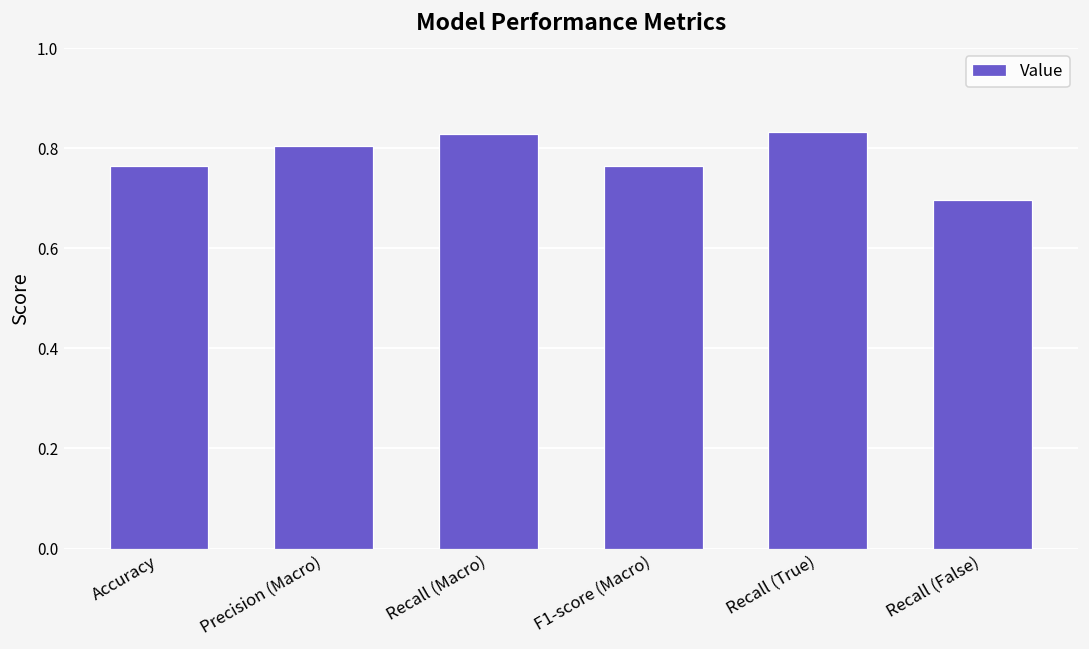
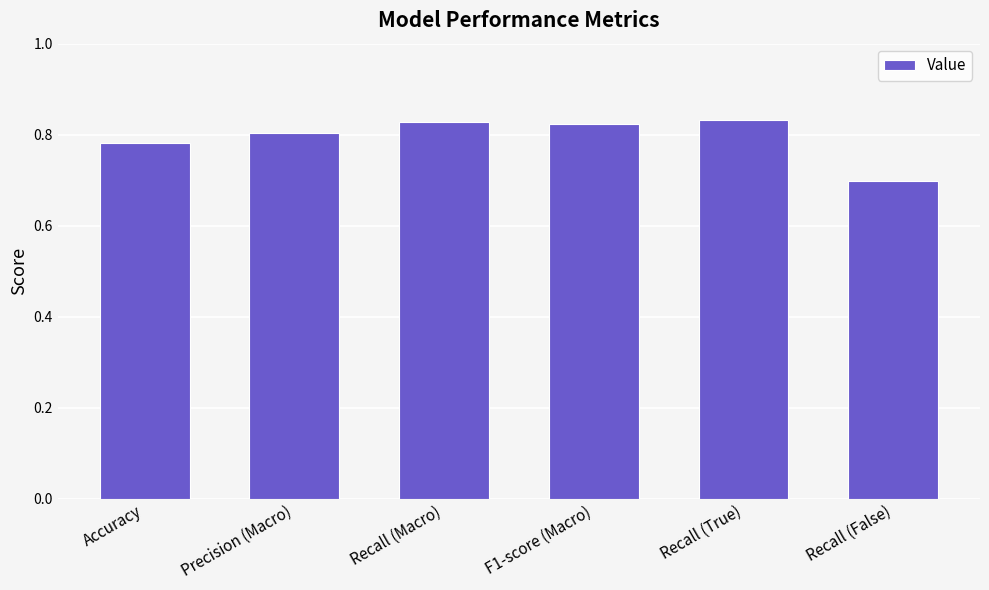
  {
-   "Accuracy": 0.76,
+   "Accuracy": 0.78,
    "Precision (Macro)": 0.80,
    "Recall (Macro)": 0.83,
-   "F1-score (Macro)": 0.76,
+   "F1-score (Macro)": 0.82,
    "Recall (True)": 0.83,
    "Recall (False)": 0.70
  }
